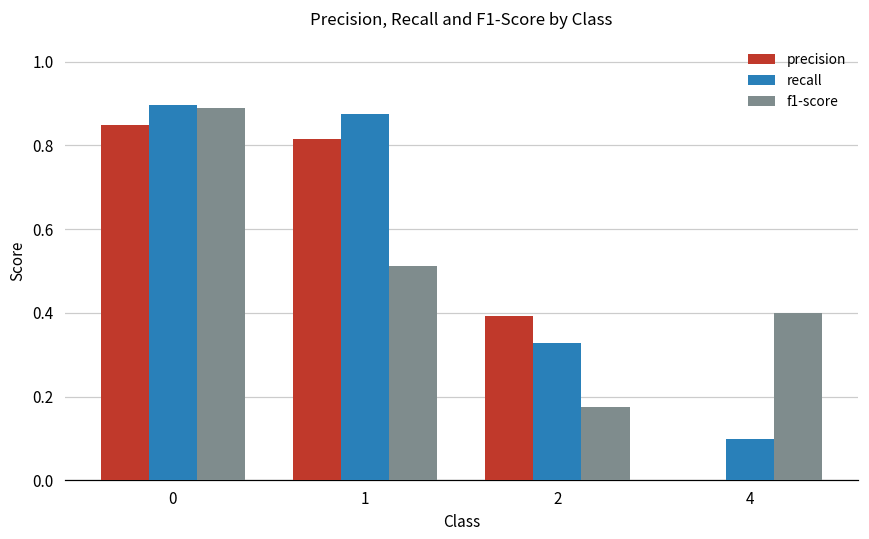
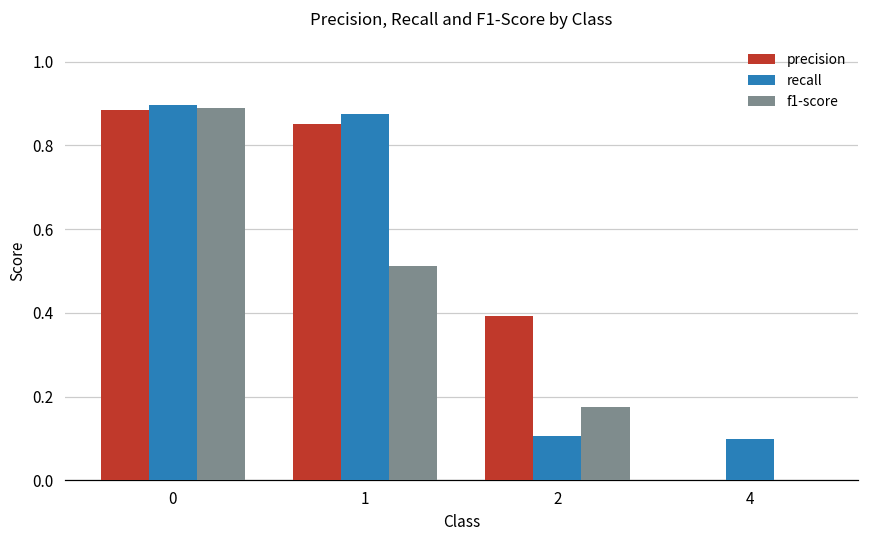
  {
    "precision": {
-     "0": 0.85,
-     "1": 0.81,
+     "0": 0.88,
+     "1": 0.85,
      "2": 0.39,
      "4": 0.00
    },
    "recall": {
      "0": 0.90,
      "1": 0.88,
-     "2": 0.33,
+     "2": 0.11,
      "4": 0.10
    },
    "f1-score": {
      "0": 0.89,
      "1": 0.51,
      "2": 0.18,
-     "4": 0.4
+     "4": 0.0
    }
  }
